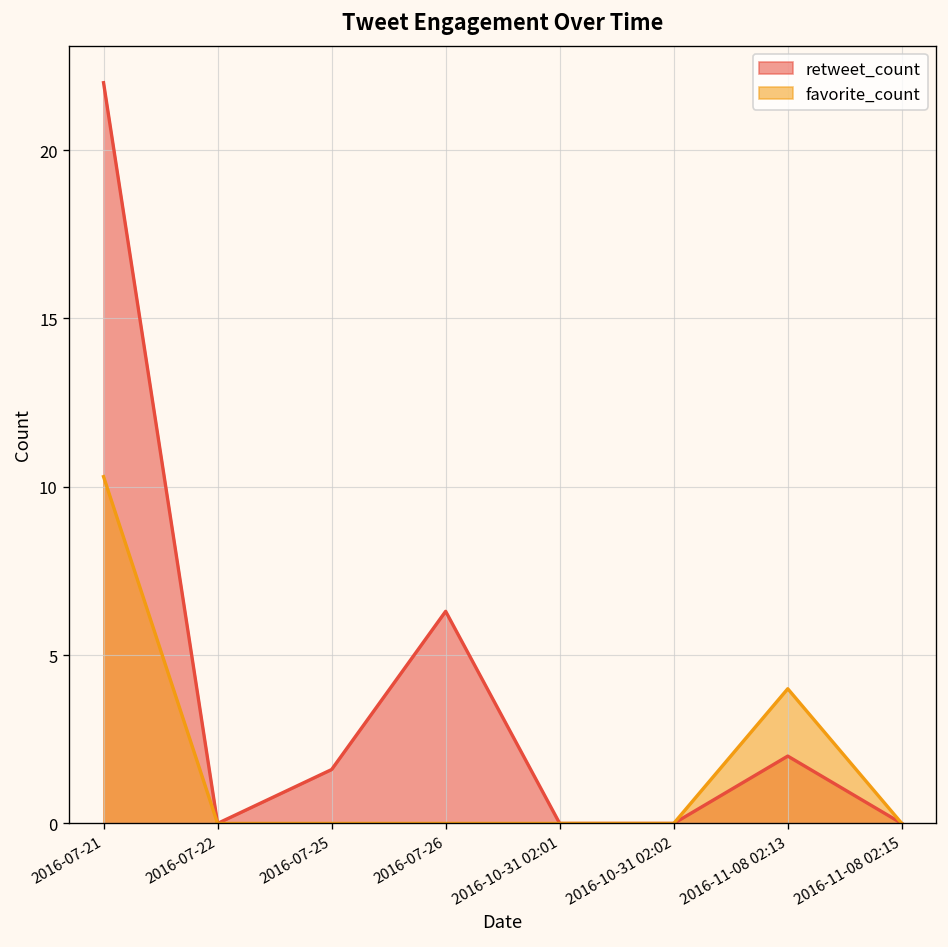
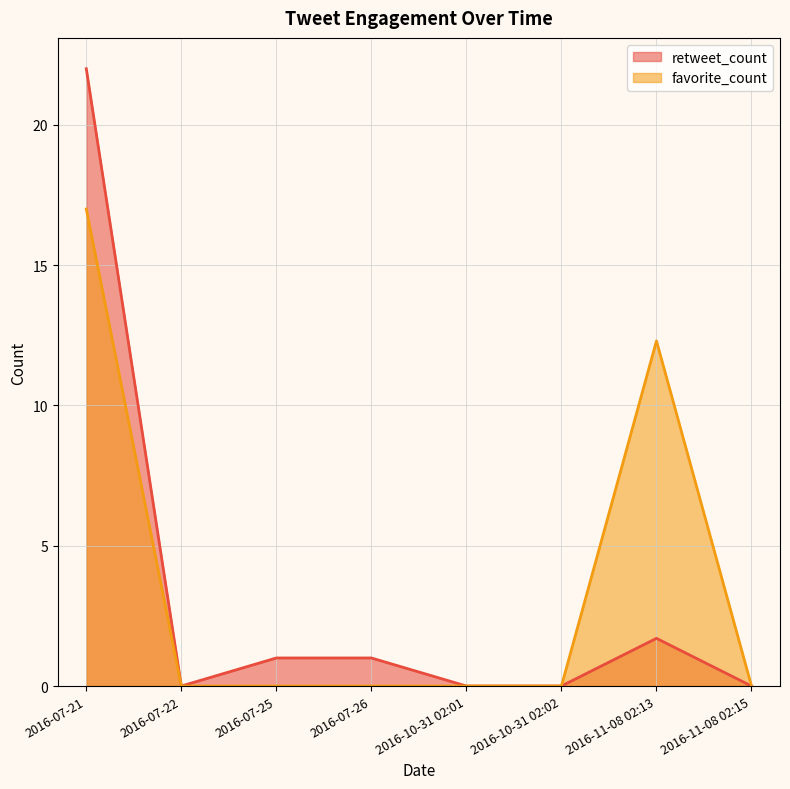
  {
    "retweet_count": {
      "2016-07-21": 22.0,
-     "2016-07-25": 1.6,
-     "2016-07-26": 6.3,
-     "2016-11-08 02:13": 2.0
+     "2016-07-25": 1.0,
+     "2016-07-26": 1.0,
+     "2016-11-08 02:13": 1.7
    },
    "favorite_count": {
-     "2016-07-21": 10.3,
+     "2016-07-21": 17.0,
      "2016-07-25": 0.0,
      "2016-07-26": 0.0,
-     "2016-11-08 02:13": 4.0
+     "2016-11-08 02:13": 12.3
    }
  }
